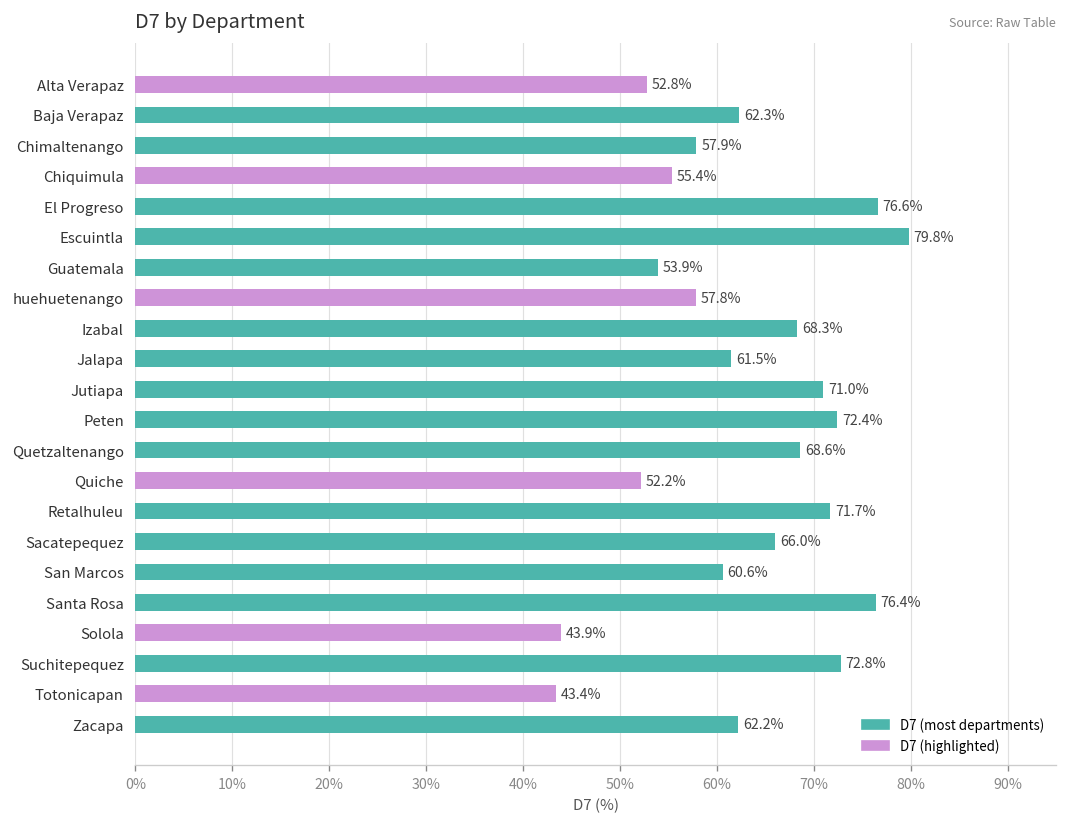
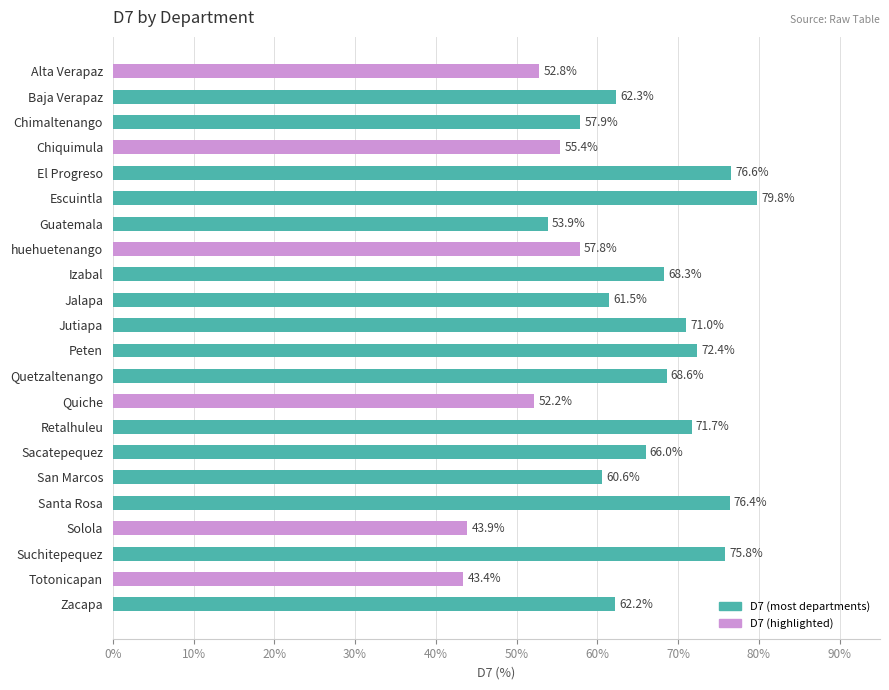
  {
    "Alta Verapaz": "52.8%",
    "Baja Verapaz": "62.3%",
    "Chimaltenango": "57.9%",
    "Chiquimula": "55.4%",
    "El Progreso": "76.6%",
    "Escuintla": "79.8%",
    "Guatemala": "53.9%",
    "huehuetenango": "57.8%",
    "Izabal": "68.3%",
    "Jalapa": "61.5%",
    "Jutiapa": "71.0%",
    "Peten": "72.4%",
    "Quetzaltenango": "68.6%",
    "Quiche": "52.2%",
    "Retalhuleu": "71.7%",
    "Sacatepequez": "66.0%",
    "San Marcos": "60.6%",
    "Santa Rosa": "76.4%",
    "Solola": "43.9%",
-   "Suchitepequez": "72.8%",
+   "Suchitepequez": "75.8%",
    "Totonicapan": "43.4%",
    "Zacapa": "62.2%"
  }
